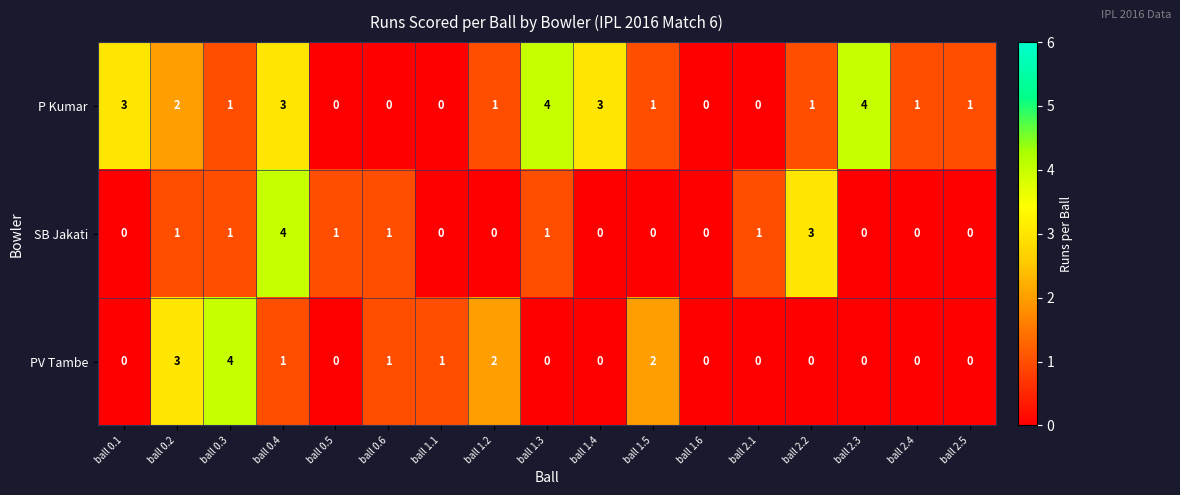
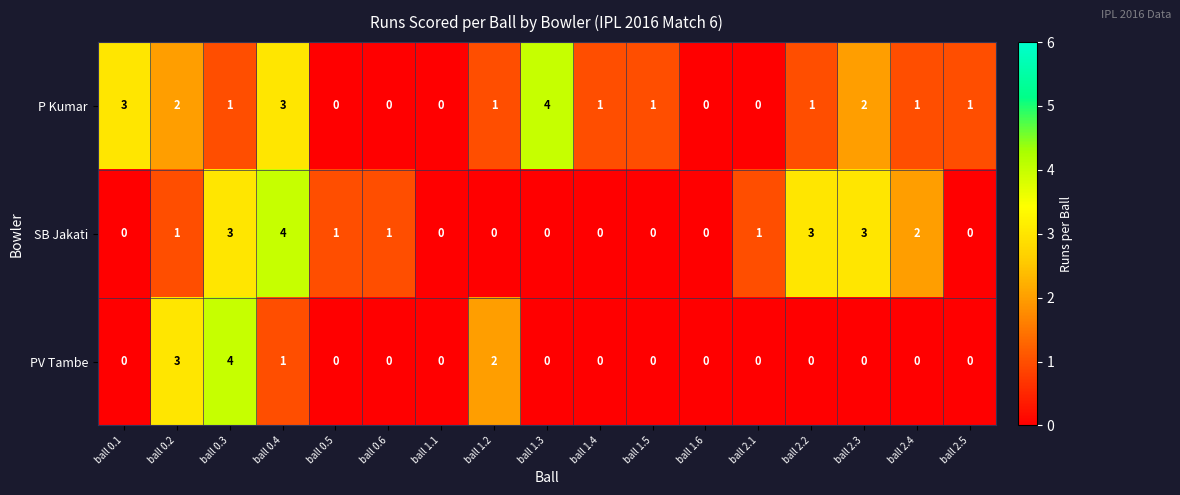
  {
    "P Kumar": {
      "ball 0.1": 3,
      "ball 0.2": 2,
      "ball 0.3": 1,
      "ball 0.4": 3,
      "ball 0.5": 0,
      "ball 0.6": 0,
      "ball 1.1": 0,
      "ball 1.2": 1,
      "ball 1.3": 4,
-     "ball 1.4": 3,
+     "ball 1.4": 1,
      "ball 1.5": 1,
      "ball 1.6": 0,
      "ball 2.1": 0,
      "ball 2.2": 1,
-     "ball 2.3": 4,
+     "ball 2.3": 2,
      "ball 2.4": 1,
      "ball 2.5": 1
    },
    "SB Jakati": {
      "ball 0.1": 0,
      "ball 0.2": 1,
-     "ball 0.3": 1,
+     "ball 0.3": 3,
      "ball 0.4": 4,
      "ball 0.5": 1,
      "ball 0.6": 1,
      "ball 1.1": 0,
      "ball 1.2": 0,
-     "ball 1.3": 1,
+     "ball 1.3": 0,
      "ball 1.4": 0,
      "ball 1.5": 0,
      "ball 1.6": 0,
      "ball 2.1": 1,
      "ball 2.2": 3,
-     "ball 2.3": 0,
-     "ball 2.4": 0,
+     "ball 2.3": 3,
+     "ball 2.4": 2,
      "ball 2.5": 0
    },
    "PV Tambe": {
      "ball 0.1": 0,
      "ball 0.2": 3,
      "ball 0.3": 4,
      "ball 0.4": 1,
      "ball 0.5": 0,
-     "ball 0.6": 1,
-     "ball 1.1": 1,
+     "ball 0.6": 0,
+     "ball 1.1": 0,
      "ball 1.2": 2,
      "ball 1.3": 0,
      "ball 1.4": 0,
-     "ball 1.5": 2,
+     "ball 1.5": 0,
      "ball 1.6": 0,
      "ball 2.1": 0,
      "ball 2.2": 0,
      "ball 2.3": 0,
      "ball 2.4": 0,
      "ball 2.5": 0
    }
  }
